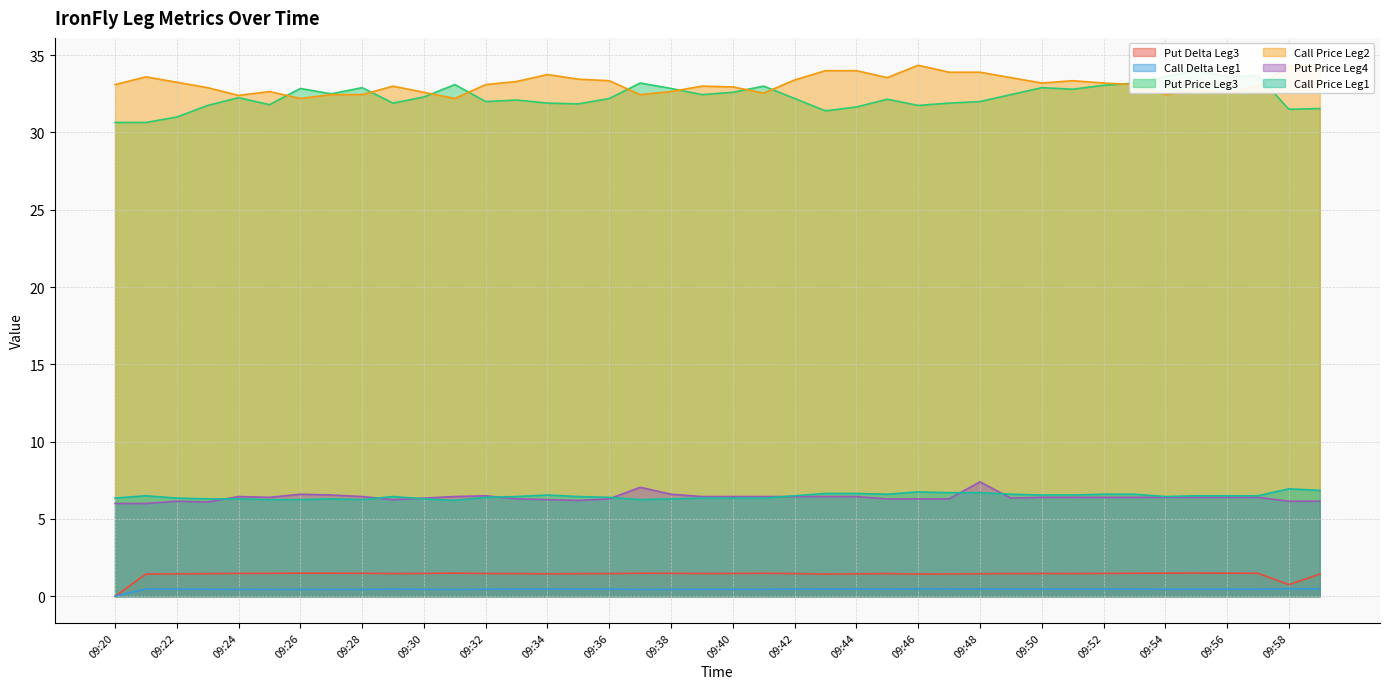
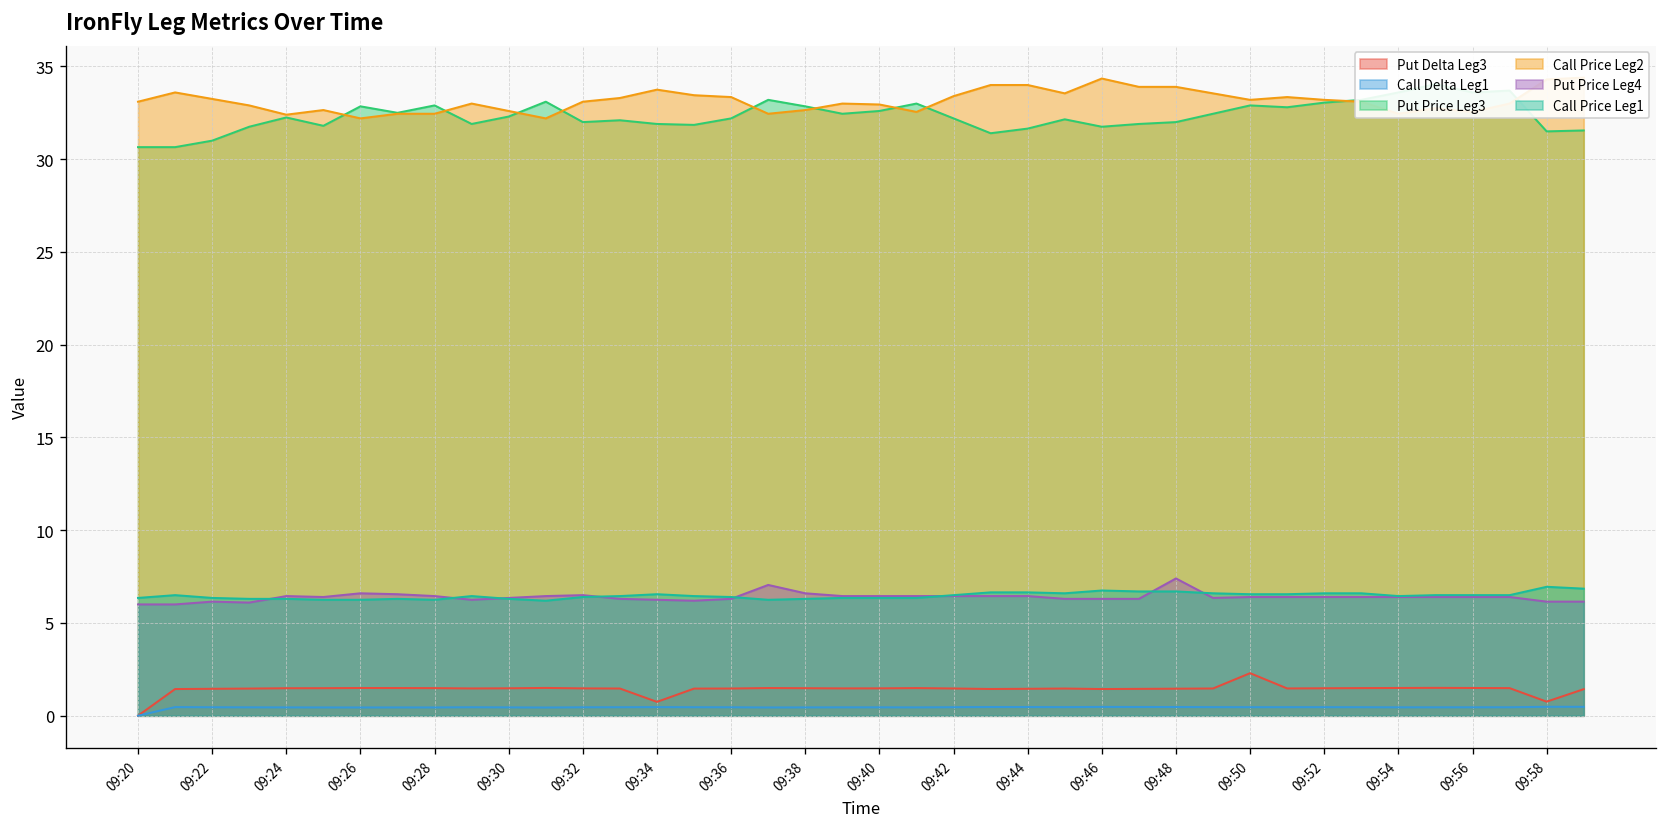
  {
    "Put Delta Leg3": {
      "09:22": 1.5,
      "09:24": 1.5,
      "09:26": 1.5,
      "09:28": 1.5,
      "09:30": 1.5,
      "09:32": 1.5,
-     "09:34": 1.5,
+     "09:34": 0.7,
      "09:36": 1.5,
      "09:38": 1.5,
      "09:40": 1.5,
      "09:42": 1.5,
      "09:44": 1.5,
      "09:46": 1.4,
      "09:48": 1.5,
-     "09:50": 1.5,
+     "09:50": 2.3,
      "09:52": 1.5,
      "09:54": 1.5,
      "09:56": 1.5,
      "09:58": 0.8
    },
    "Call Price Leg2": {
      "09:20": 33.1,
      "09:22": 33.3,
      "09:26": 32.2,
      "09:28": 32.5,
      "09:30": 32.6,
      "09:32": 33.1,
      "09:34": 33.8,
      "09:36": 33.4,
      "09:38": 32.7,
      "09:40": 33.0,
      "09:42": 33.4,
      "09:44": 34.0,
      "09:46": 34.4,
      "09:48": 33.9,
      "09:50": 33.2,
      "09:54": 32.5
    },
    "Put Price Leg4": {
      "09:20": 6.0,
      "09:22": 6.2,
      "09:26": 6.6,
      "09:28": 6.5,
      "09:34": 6.3,
      "09:38": 6.6,
      "09:44": 6.5,
      "09:46": 6.3,
      "09:48": 7.4,
      "09:52": 6.4,
      "09:58": 6.2
    }
  }
